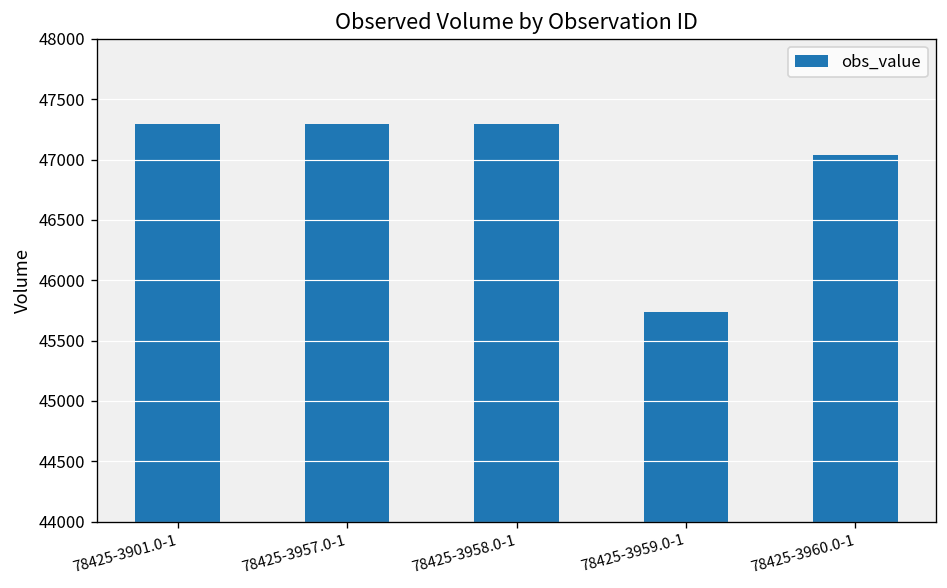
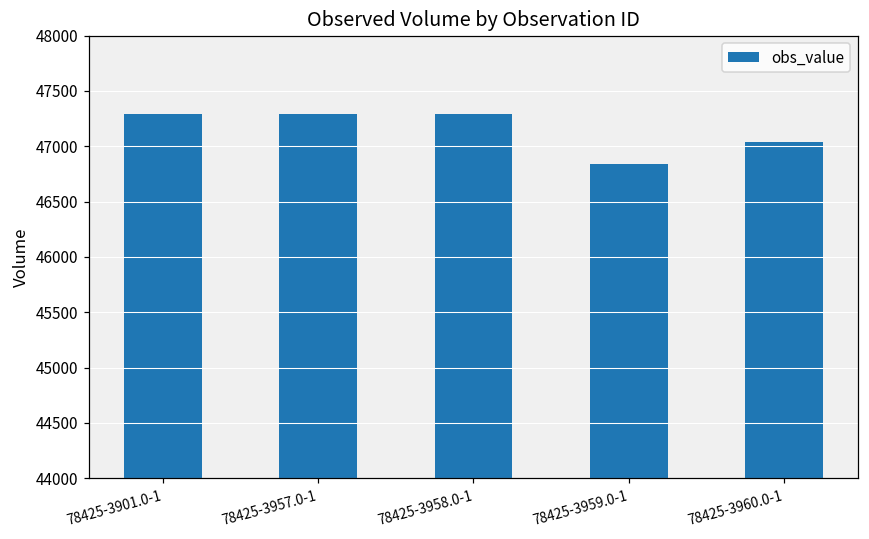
  {
    "78425-3901.0-1": 47290,
    "78425-3957.0-1": 47290,
    "78425-3958.0-1": 47290,
-   "78425-3959.0-1": 45740,
+   "78425-3959.0-1": 46840,
    "78425-3960.0-1": 47040
  }
